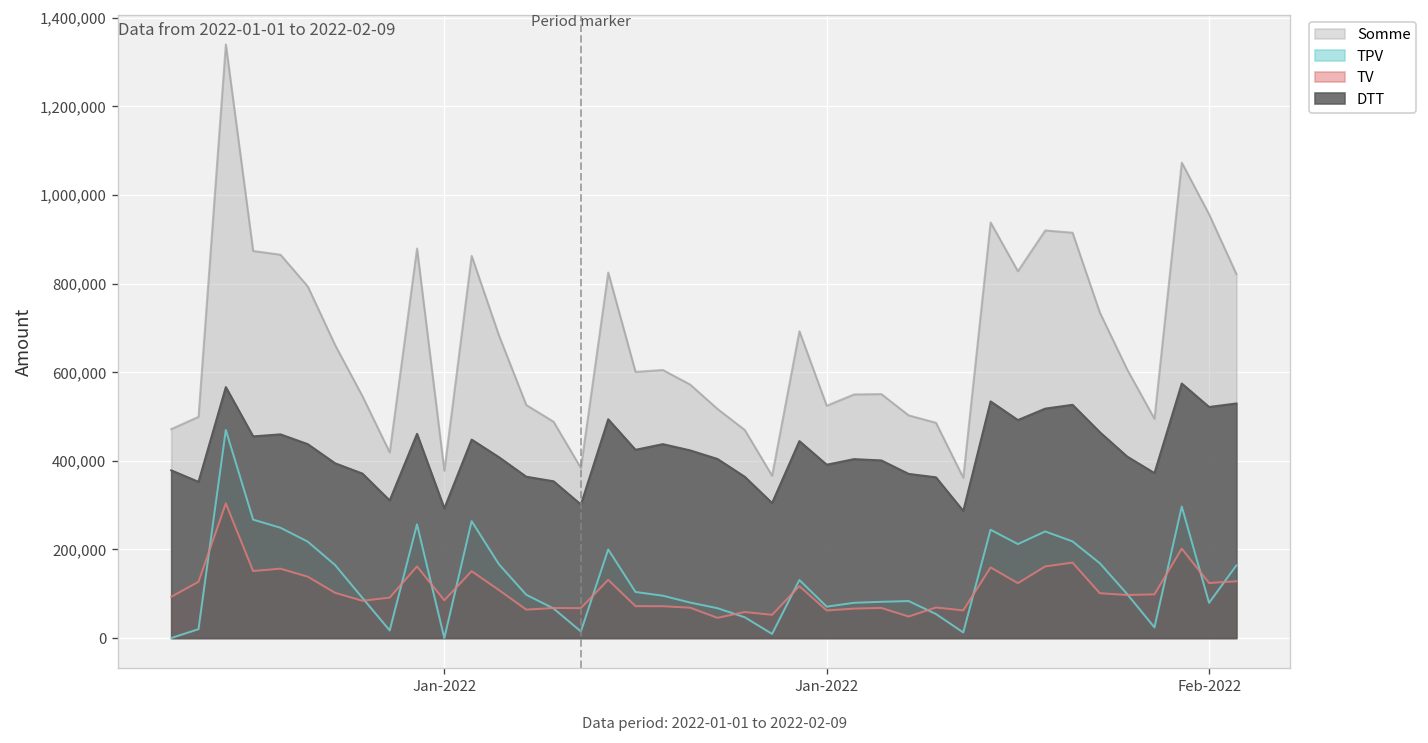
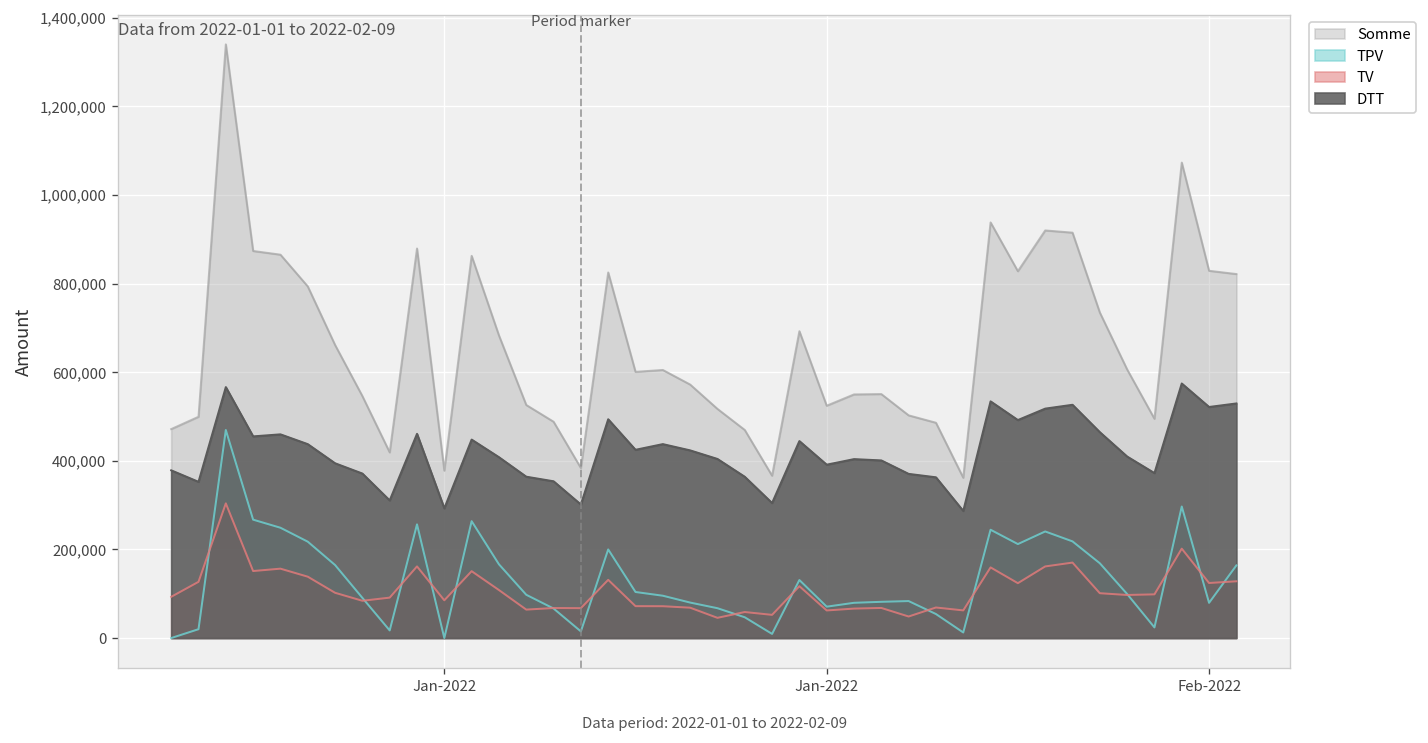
  {
    "Somme": {
-     "Feb-2022": "960,000"
+     "Feb-2022": "830,000"
    },
    "TPV": {
      "Feb-2022": "80,000"
    },
    "TV": {
      "Feb-2022": "120,000"
    },
    "DTT": {
      "Feb-2022": "520,000"
    }
  }
